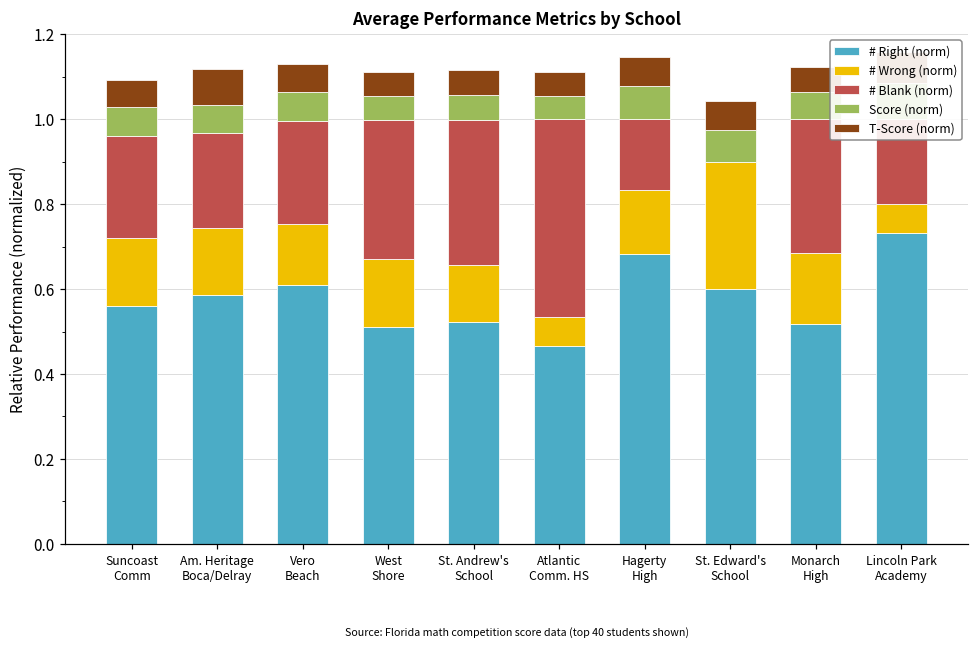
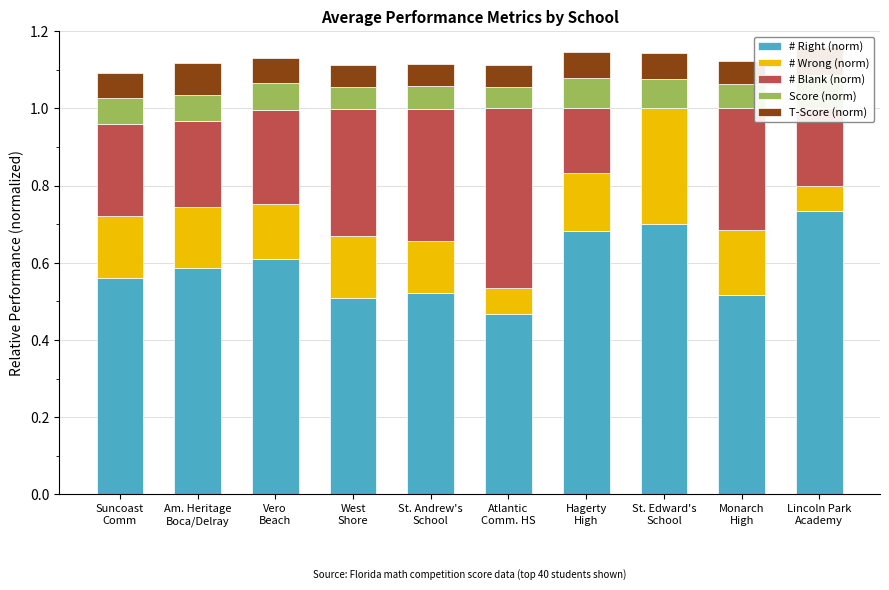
  {
    "# Right (norm)": {
      "Suncoast Comm": 0.56,
      "Am. Heritage Boca/Delray": 0.59,
      "Vero Beach": 0.61,
      "West Shore": 0.51,
      "St. Andrew's School": 0.52,
      "Atlantic Comm. HS": 0.47,
      "Hagerty High": 0.68,
-     "St. Edward's School": 0.6,
+     "St. Edward's School": 0.7,
      "Monarch High": 0.52,
      "Lincoln Park Academy": 0.73
    },
    "# Wrong (norm)": {
      "Suncoast Comm": 0.16,
      "Am. Heritage Boca/Delray": 0.16,
      "Vero Beach": 0.14,
      "West Shore": 0.16,
      "St. Andrew's School": 0.13,
      "Atlantic Comm. HS": 0.07,
      "Hagerty High": 0.15,
      "St. Edward's School": 0.3,
      "Monarch High": 0.17,
      "Lincoln Park Academy": 0.07
    },
    "# Blank (norm)": {
      "Suncoast Comm": 0.24,
      "Am. Heritage Boca/Delray": 0.22,
      "Vero Beach": 0.24,
      "West Shore": 0.33,
      "St. Andrew's School": 0.34,
      "Atlantic Comm. HS": 0.47,
      "Hagerty High": 0.17,
      "St. Edward's School": 0.0,
      "Monarch High": 0.32
    },
    "Score (norm)": {
      "Suncoast Comm": 0.07,
      "Am. Heritage Boca/Delray": 0.07,
      "Vero Beach": 0.07,
      "West Shore": 0.06,
      "St. Andrew's School": 0.06,
      "Atlantic Comm. HS": 0.05,
      "Hagerty High": 0.08,
      "St. Edward's School": 0.08,
      "Monarch High": 0.06
    },
    "T-Score (norm)": {
      "Suncoast Comm": 0.06,
      "Am. Heritage Boca/Delray": 0.08,
      "Vero Beach": 0.06,
      "West Shore": 0.06,
      "St. Andrew's School": 0.06,
      "Atlantic Comm. HS": 0.06,
      "Hagerty High": 0.07,
      "St. Edward's School": 0.07,
      "Monarch High": 0.06
    }
  }
